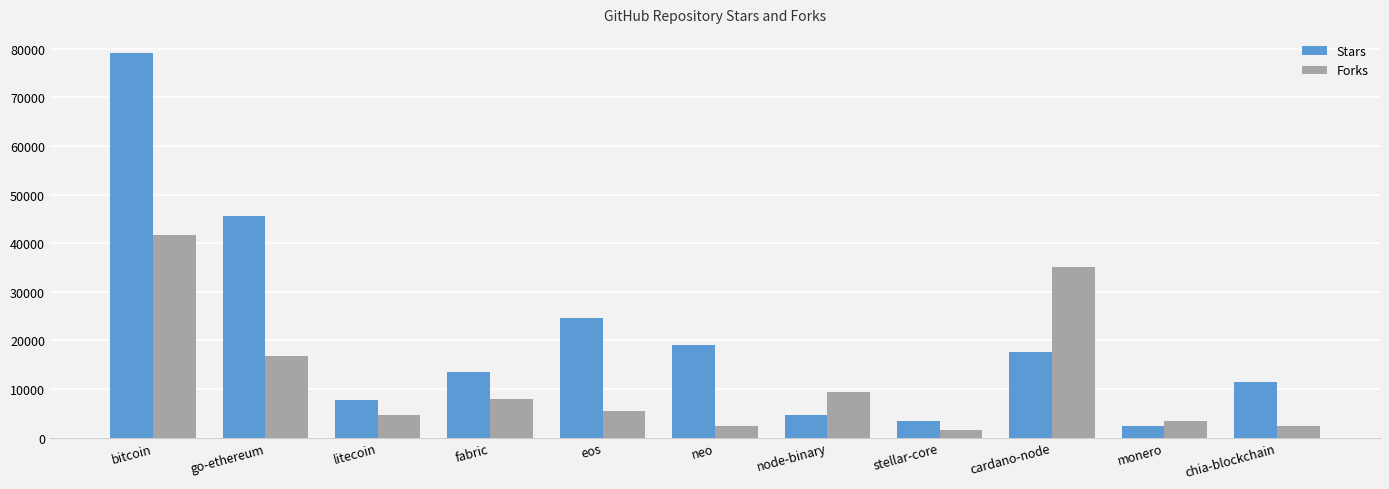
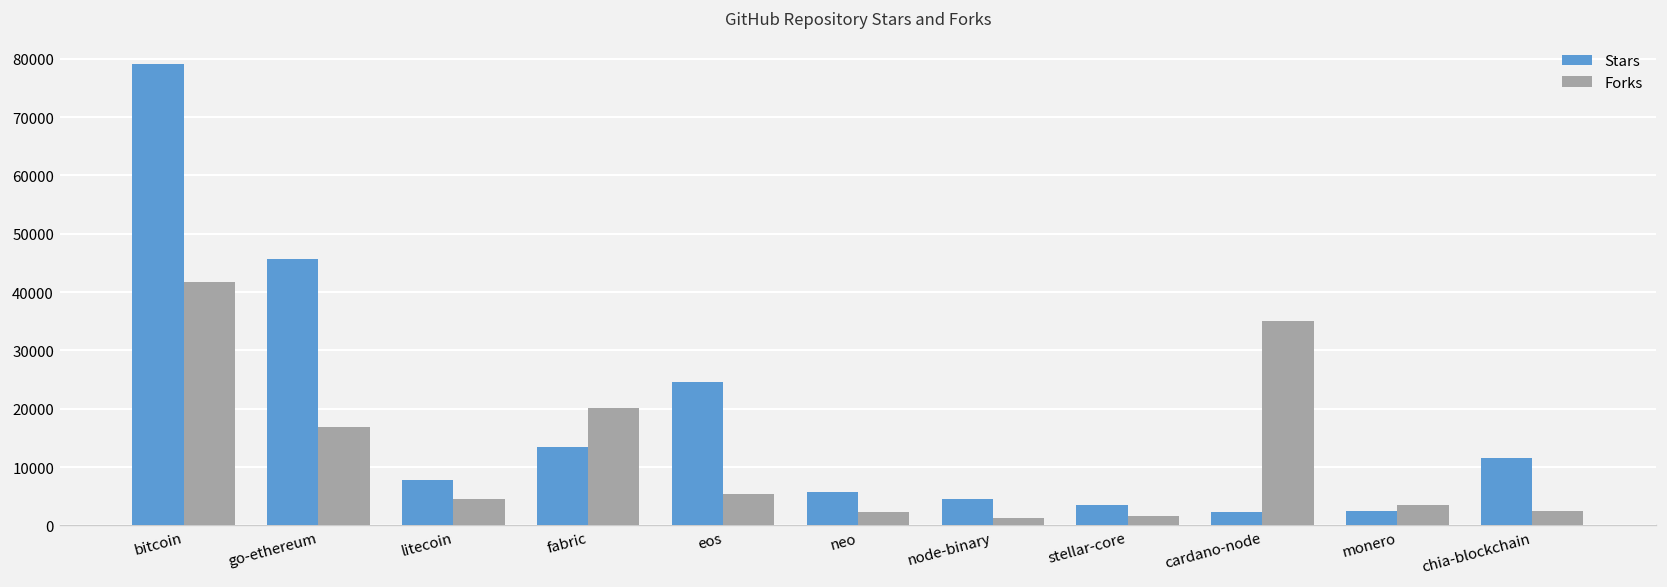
  {
    "Stars": {
      "bitcoin": 79000,
      "go-ethereum": 46000,
      "litecoin": 8000,
      "fabric": 13000,
      "eos": 25000,
-     "neo": 19000,
+     "neo": 6000,
      "node-binary": 5000,
      "stellar-core": 3000,
-     "cardano-node": 18000,
+     "cardano-node": 2000,
      "monero": 2000,
      "chia-blockchain": 12000
    },
    "Forks": {
      "bitcoin": 42000,
      "go-ethereum": 17000,
      "litecoin": 5000,
-     "fabric": 8000,
+     "fabric": 20000,
      "eos": 5000,
      "neo": 2000,
-     "node-binary": 9000,
+     "node-binary": 1000,
      "stellar-core": 2000,
      "cardano-node": 35000,
      "monero": 3000,
      "chia-blockchain": 2000
    }
  }
